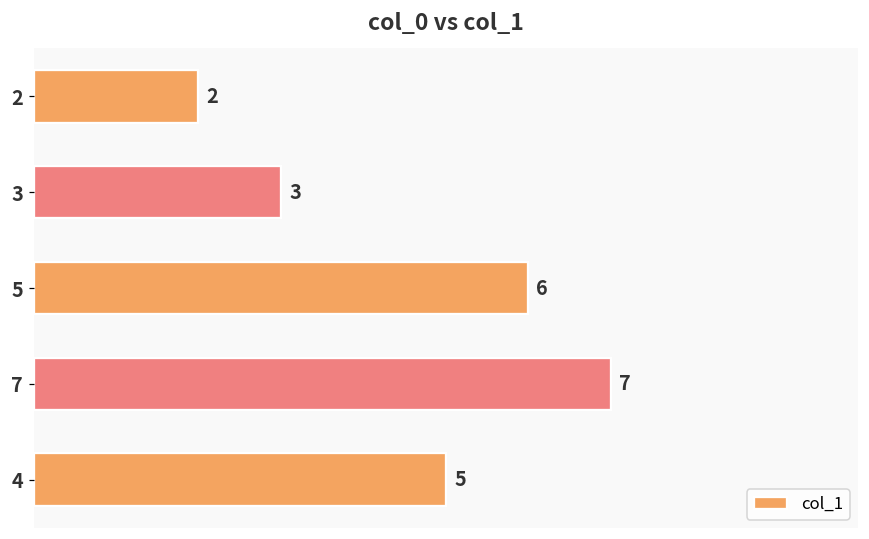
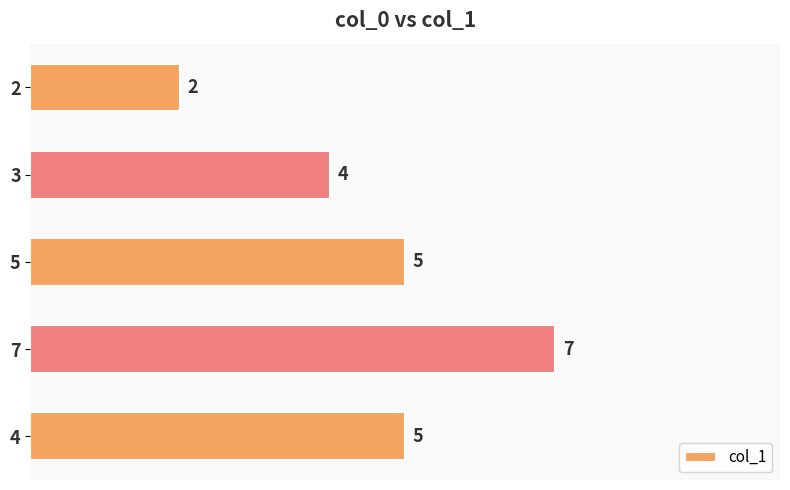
  {
    "2": 2,
-   "3": 3,
-   "5": 6,
+   "3": 4,
+   "5": 5,
    "7": 7,
    "4": 5
  }
